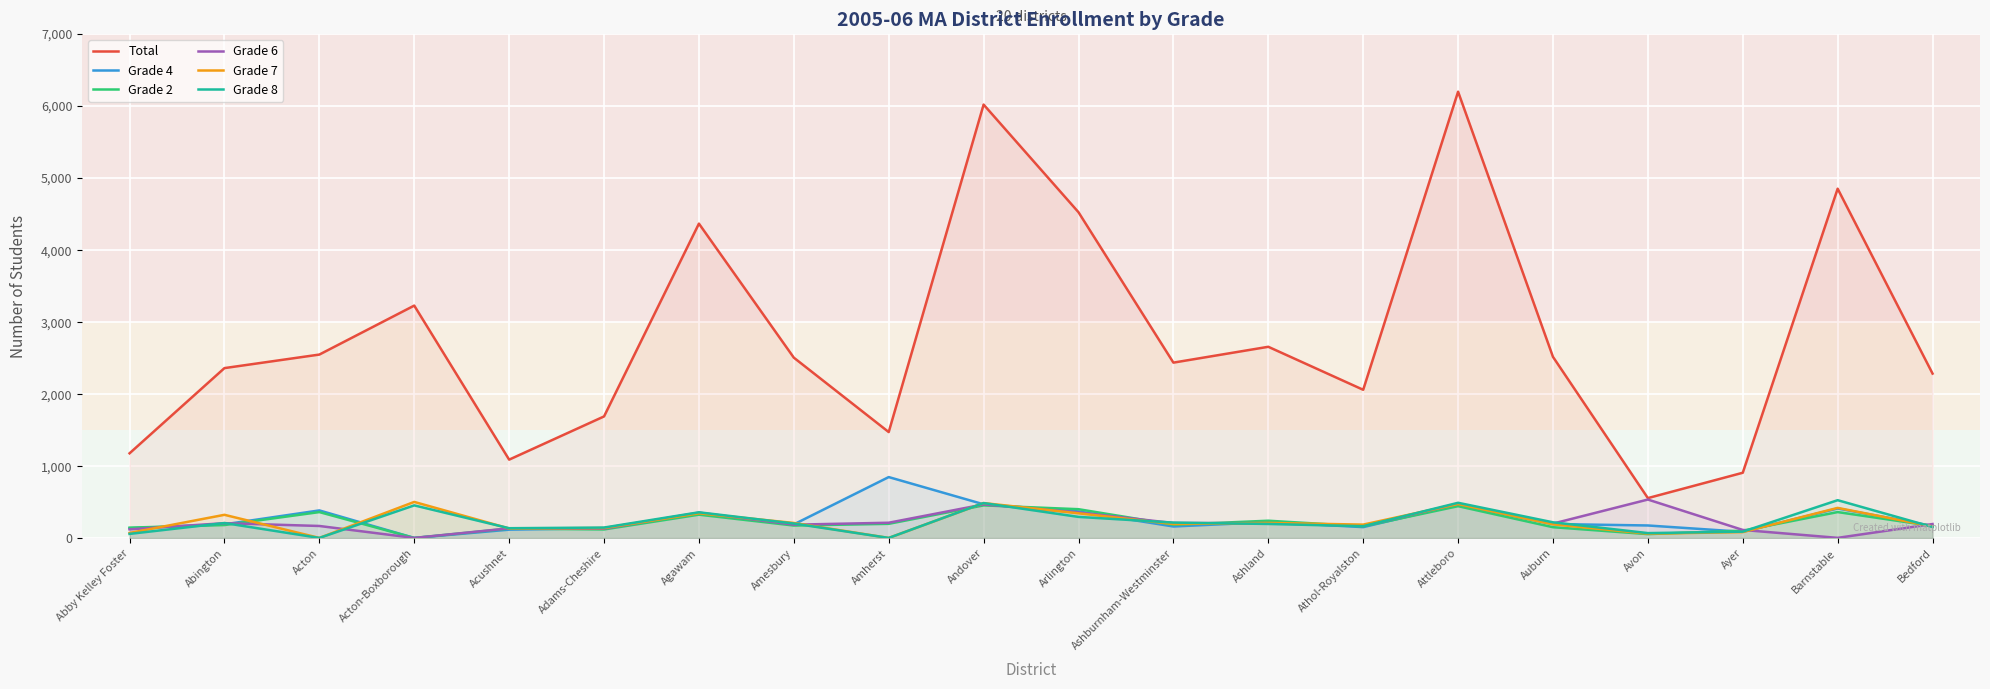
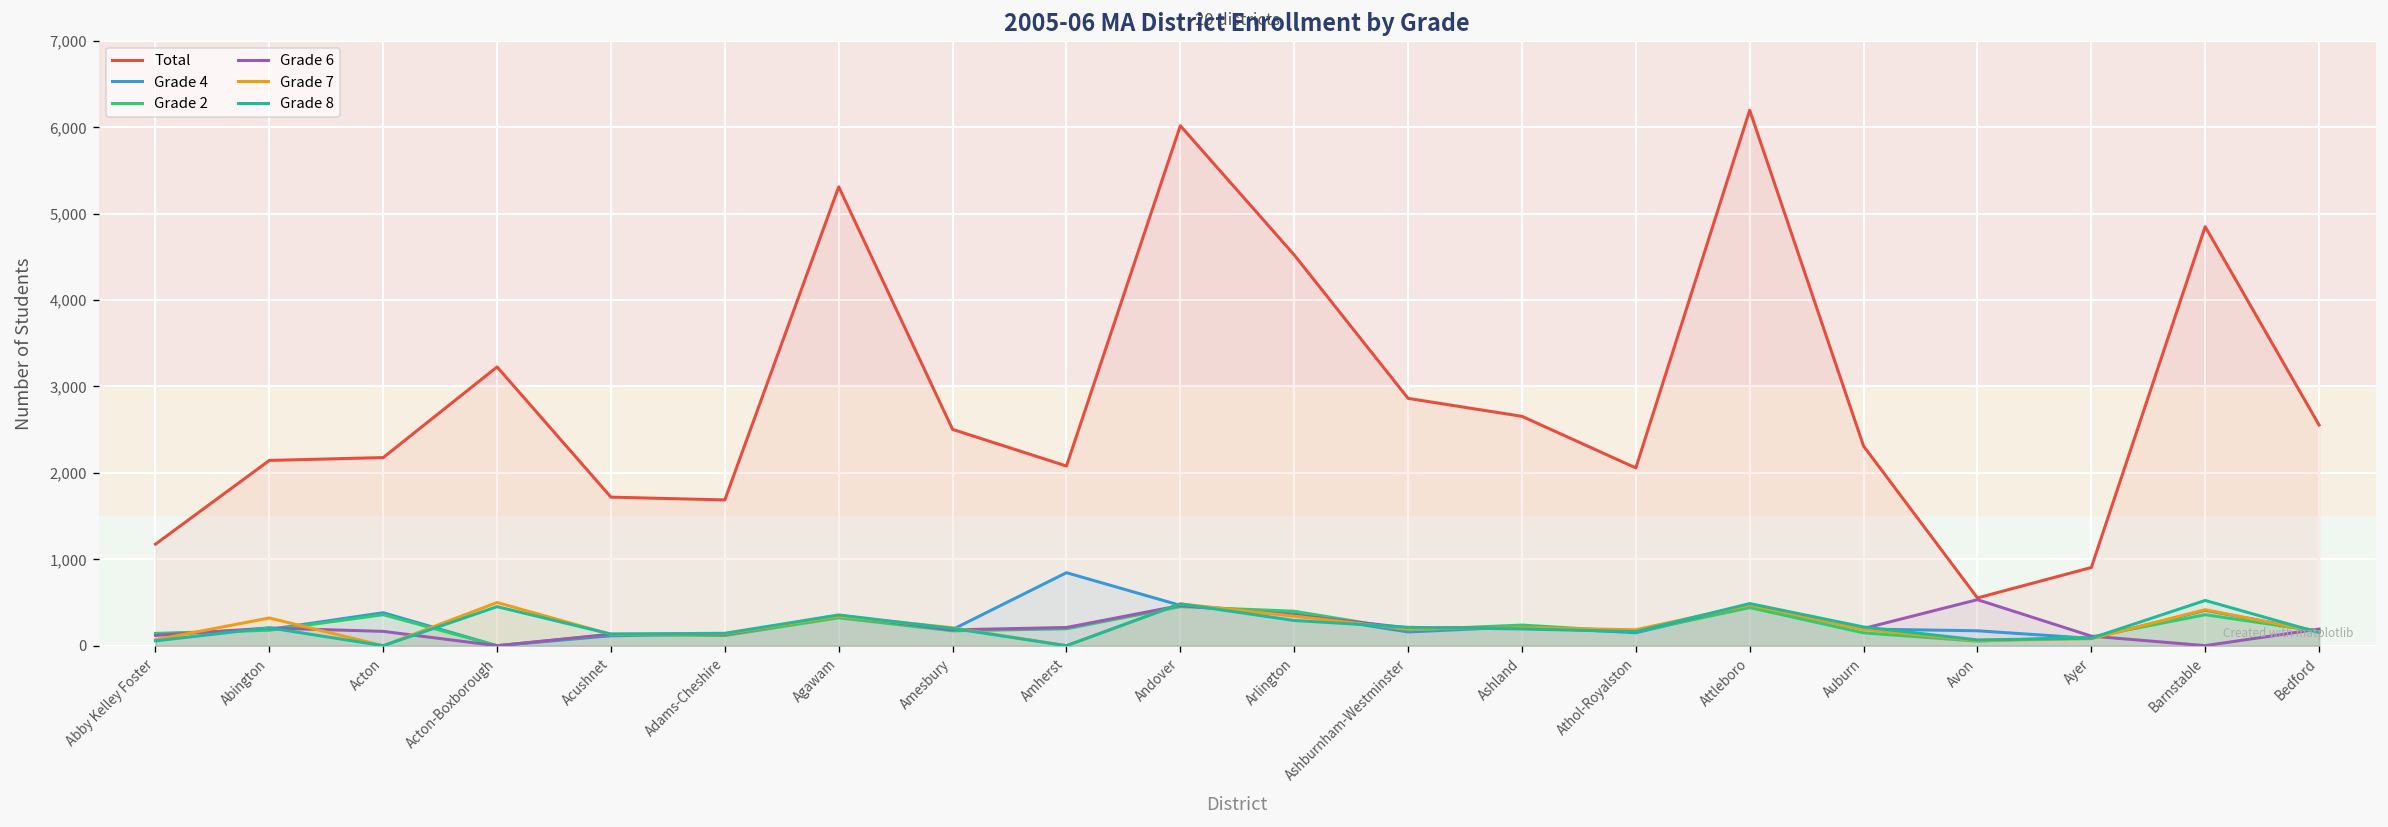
  {
    "Total": {
      "Abby Kelley Foster": "1,200",
-     "Abington": "2,400",
-     "Acton": "2,500",
+     "Abington": "2,100",
+     "Acton": "2,200",
      "Acton-Boxborough": "3,200",
-     "Acushnet": "1,100",
+     "Acushnet": "1,700",
      "Adams-Cheshire": "1,700",
-     "Agawam": "4,400",
+     "Agawam": "5,300",
      "Amesbury": "2,500",
-     "Amherst": "1,500",
+     "Amherst": "2,100",
      "Andover": "6,000",
      "Arlington": "4,500",
-     "Ashburnham-Westminster": "2,400",
+     "Ashburnham-Westminster": "2,900",
      "Ashland": "2,700",
      "Athol-Royalston": "2,100",
      "Attleboro": "6,200",
-     "Auburn": "2,500",
+     "Auburn": "2,300",
      "Ayer": "900",
      "Barnstable": "4,800",
-     "Bedford": "2,300"
+     "Bedford": "2,600"
    },
    "Grade 4": {
      "Amherst": "800",
      "Avon": "200"
    },
    "Grade 6": {
      "Acton": "200",
      "Barnstable": "0"
    },
    "Grade 7": {
      "Abington": "300",
      "Acton-Boxborough": "500"
    }
  }
